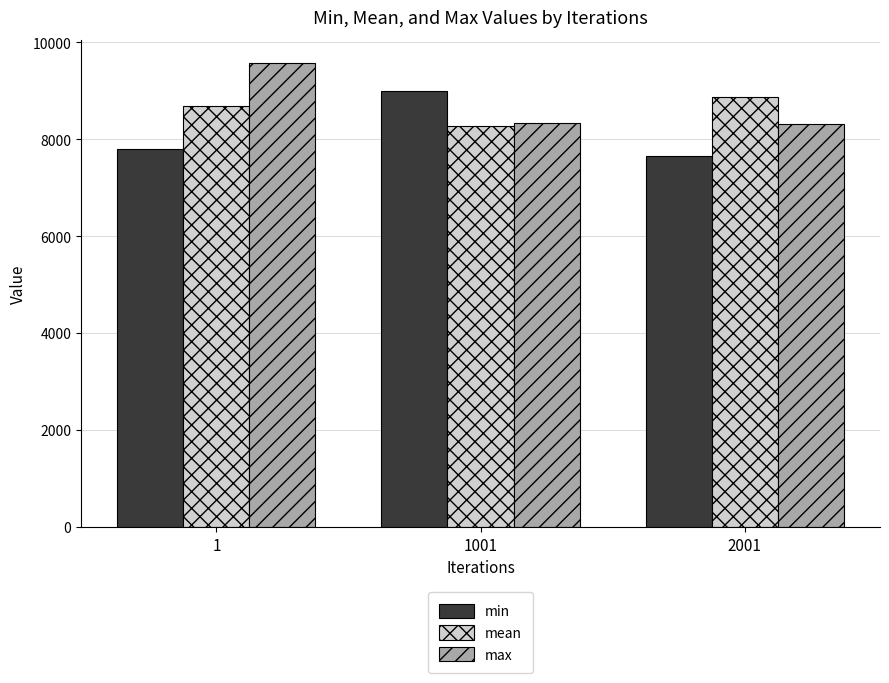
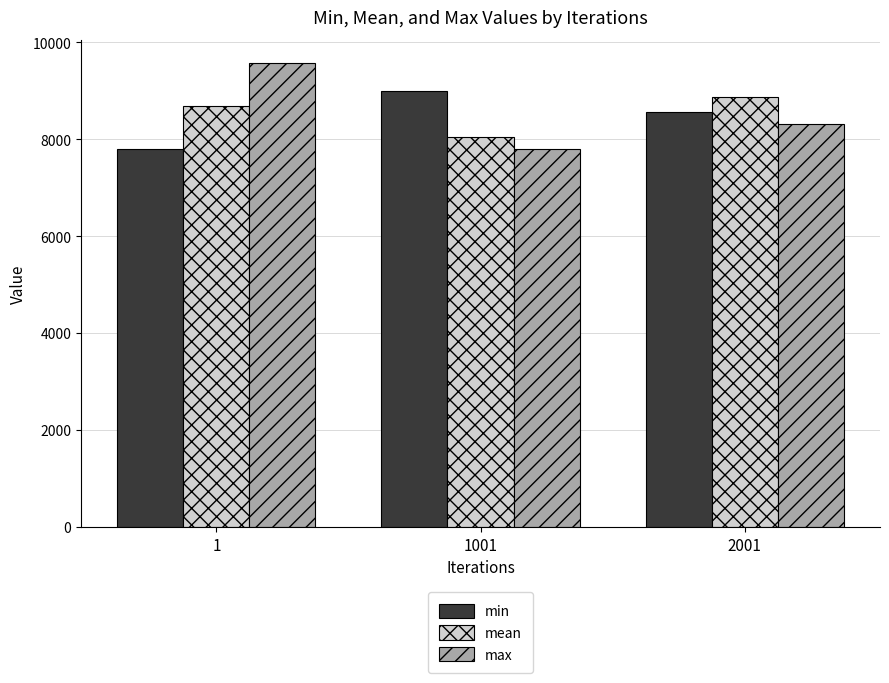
  {
    "min": {
      "1": 7800,
      "1001": 9000,
-     "2001": 7700
+     "2001": 8600
    },
    "mean": {
      "1": 8700,
-     "1001": 8300,
+     "1001": 8000,
      "2001": 8900
    },
    "max": {
      "1": 9600,
-     "1001": 8300,
+     "1001": 7800,
      "2001": 8300
    }
  }
